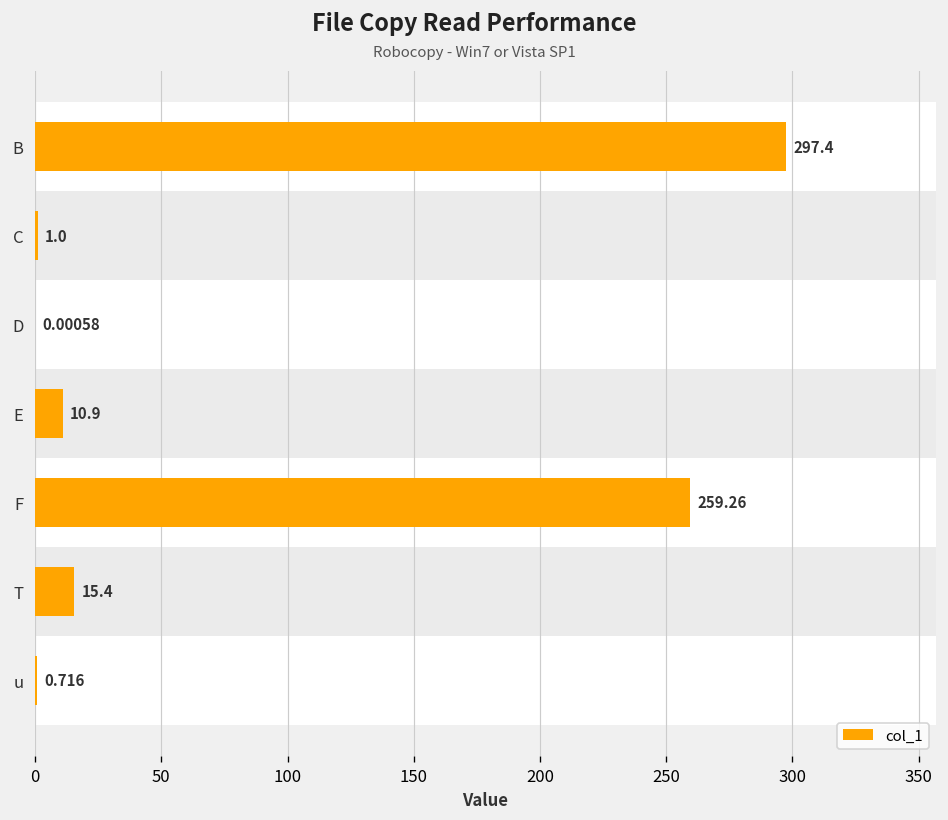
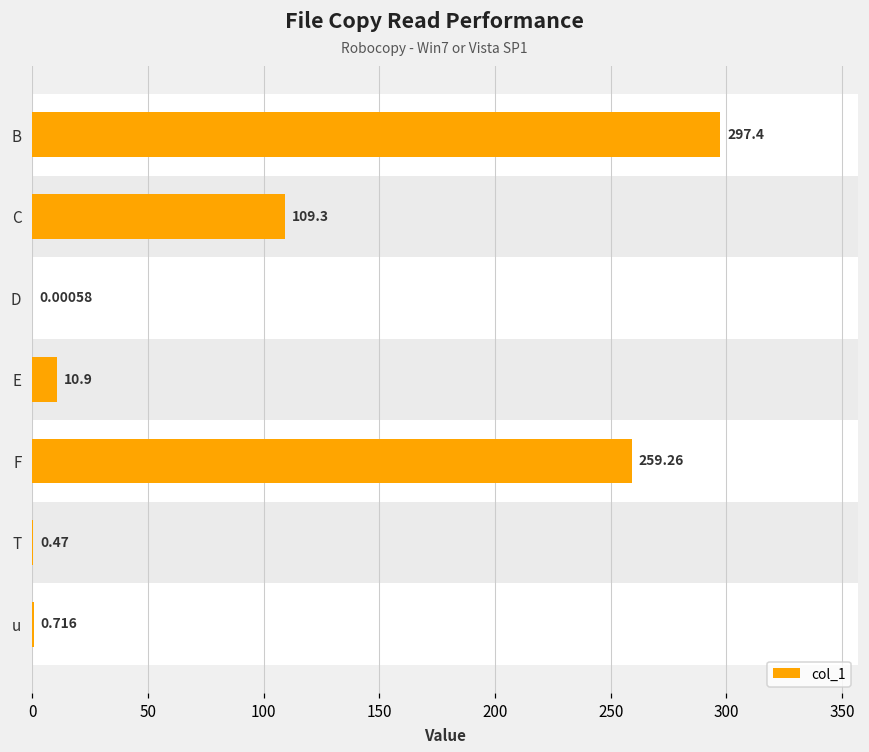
  {
    "B": 297.4,
-   "C": 1.0,
+   "C": 109.3,
    "D": 0.00058,
    "E": 10.9,
    "F": 259.26,
-   "T": 15.4,
+   "T": 0.47,
    "u": 0.716
  }
